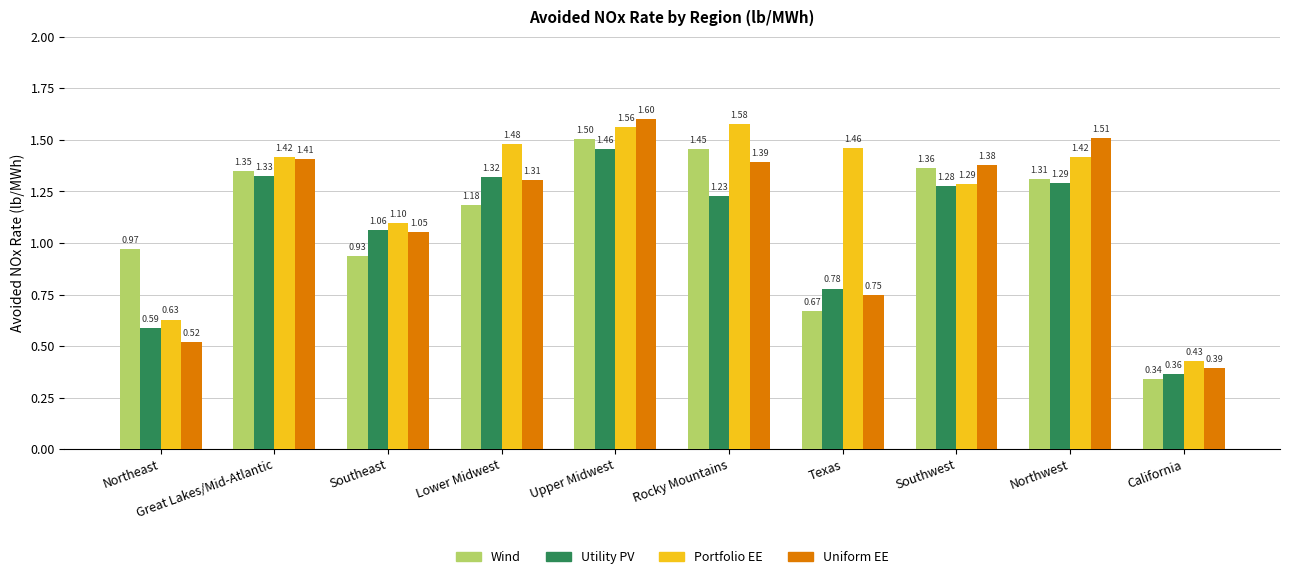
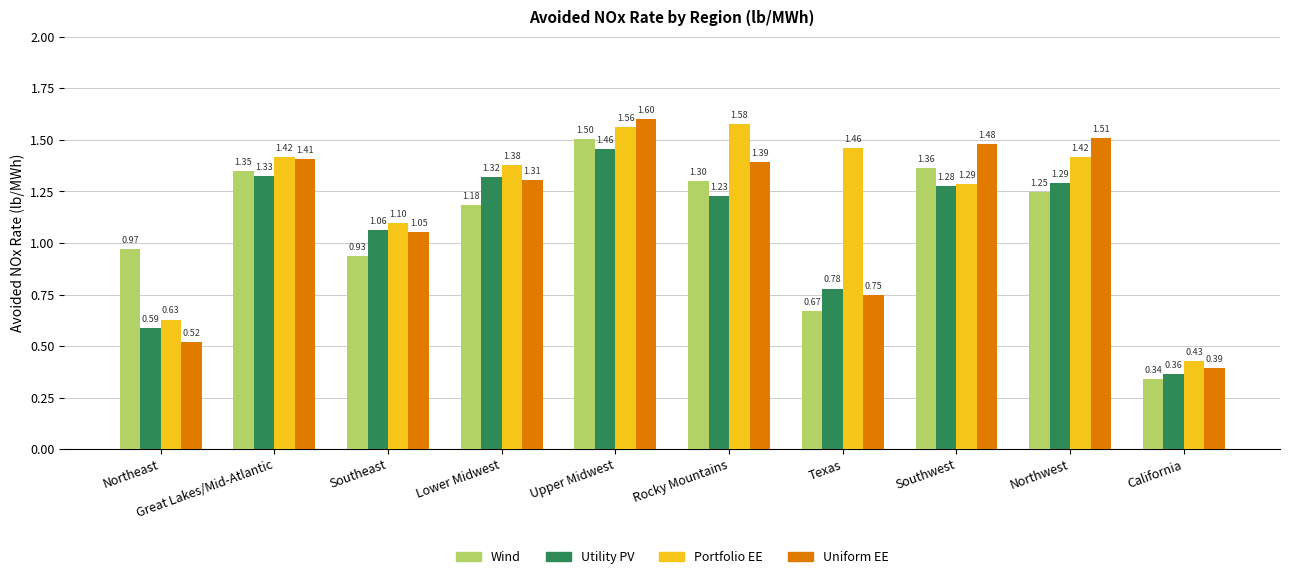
  {
    "Wind": {
      "Northeast": 0.97,
      "Great Lakes/Mid-Atlantic": 1.35,
      "Southeast": 0.93,
      "Lower Midwest": 1.18,
      "Upper Midwest": 1.50,
-     "Rocky Mountains": 1.45,
+     "Rocky Mountains": 1.30,
      "Texas": 0.67,
      "Southwest": 1.36,
-     "Northwest": 1.31,
+     "Northwest": 1.25,
      "California": 0.34
    },
    "Utility PV": {
      "Northeast": 0.59,
      "Great Lakes/Mid-Atlantic": 1.33,
      "Southeast": 1.06,
      "Lower Midwest": 1.32,
      "Upper Midwest": 1.46,
      "Rocky Mountains": 1.23,
      "Texas": 0.78,
      "Southwest": 1.28,
      "Northwest": 1.29,
      "California": 0.36
    },
    "Portfolio EE": {
      "Northeast": 0.63,
      "Great Lakes/Mid-Atlantic": 1.42,
      "Southeast": 1.10,
-     "Lower Midwest": 1.48,
+     "Lower Midwest": 1.38,
      "Upper Midwest": 1.56,
      "Rocky Mountains": 1.58,
      "Texas": 1.46,
      "Southwest": 1.29,
      "Northwest": 1.42,
      "California": 0.43
    },
    "Uniform EE": {
      "Northeast": 0.52,
      "Great Lakes/Mid-Atlantic": 1.41,
      "Southeast": 1.05,
      "Lower Midwest": 1.31,
      "Upper Midwest": 1.60,
      "Rocky Mountains": 1.39,
      "Texas": 0.75,
-     "Southwest": 1.38,
+     "Southwest": 1.48,
      "Northwest": 1.51,
      "California": 0.39
    }
  }
